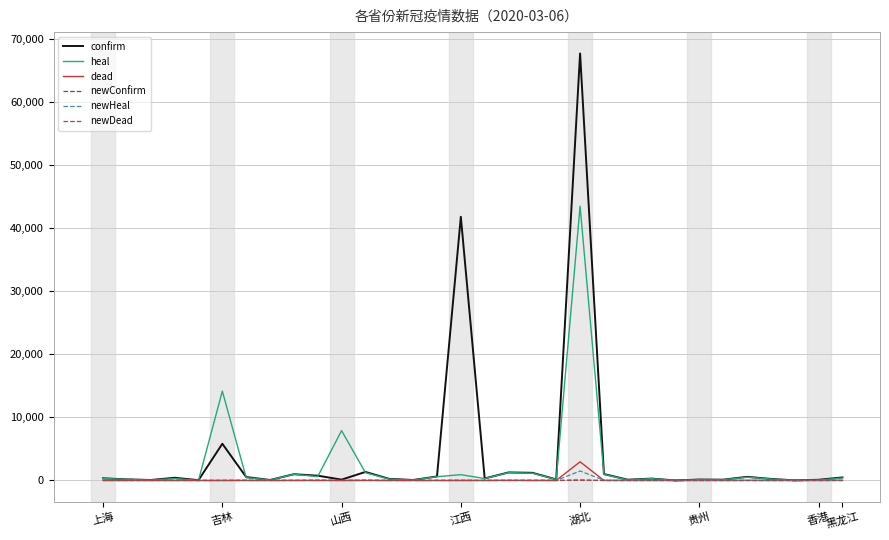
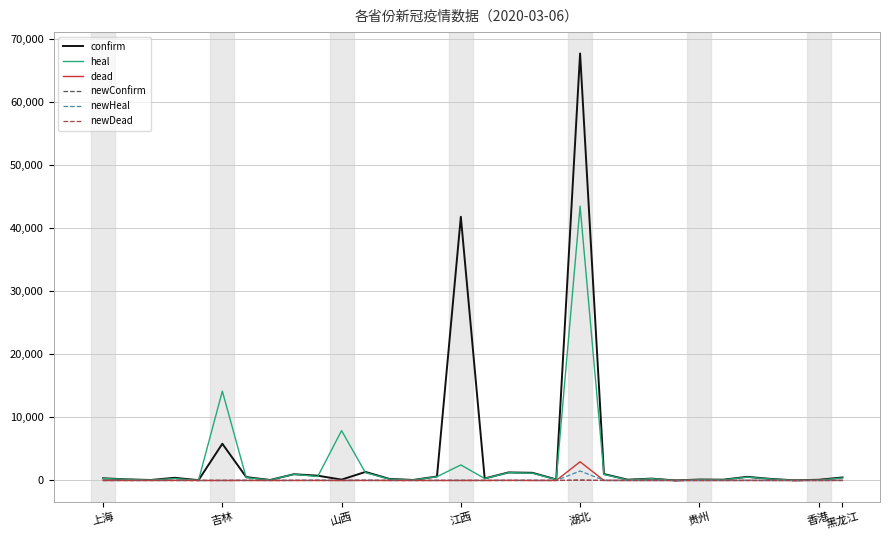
  {
    "confirm": {
      "吉林": "6,000",
      "江西": "42,000",
      "湖北": "68,000"
    },
    "heal": {
      "吉林": "14,000",
      "山西": "8,000",
-     "江西": "1,000",
+     "江西": "2,000",
      "湖北": "43,000"
    },
    "newHeal": {
      "湖北": "2,000"
    }
  }
